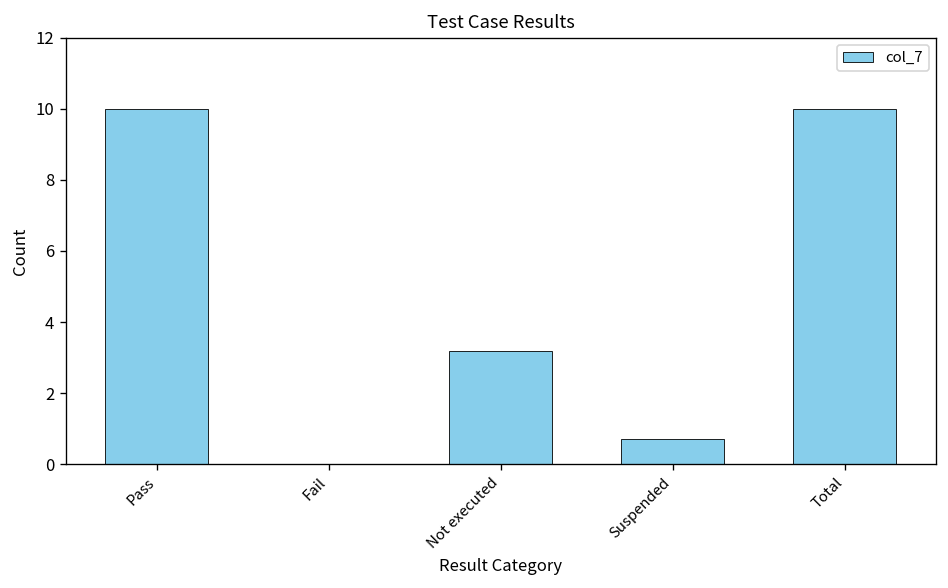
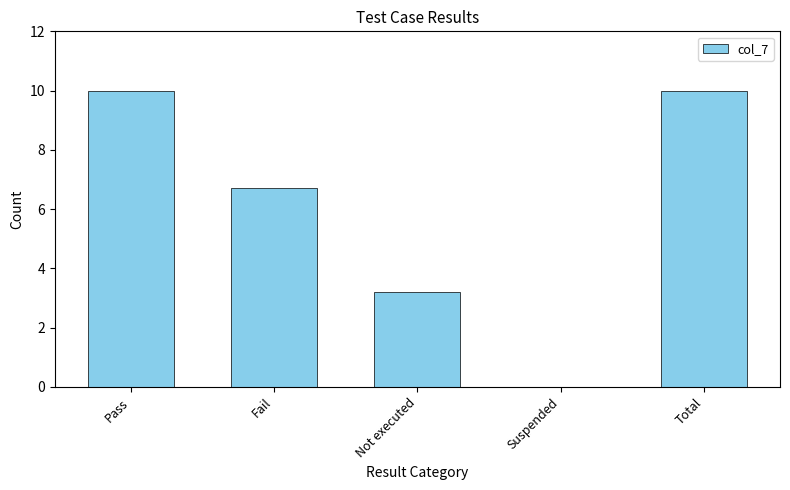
  {
    "Pass": 10.0,
-   "Fail": 0.0,
+   "Fail": 6.7,
    "Not executed": 3.2,
-   "Suspended": 0.7,
+   "Suspended": 0.0,
    "Total": 10.0
  }
